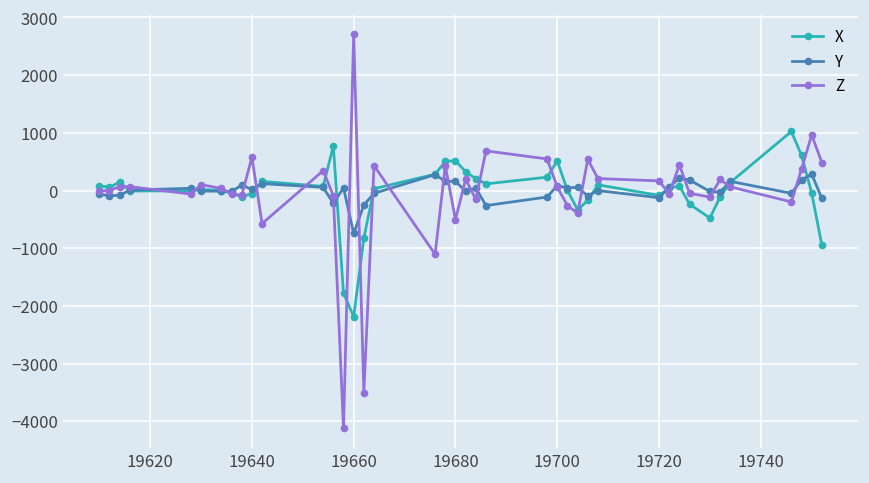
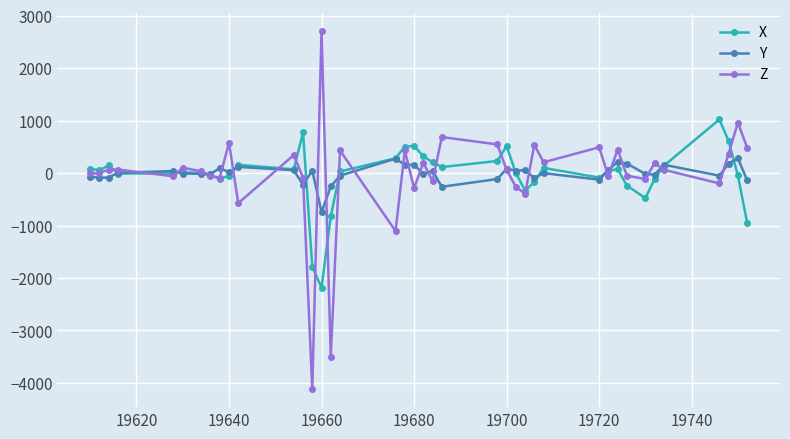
  {
    "Z": {
      "19640": 600,
      "19660": 2700,
-     "19680": -500,
-     "19720": 200
+     "19680": -300,
+     "19720": 500
    }
  }
